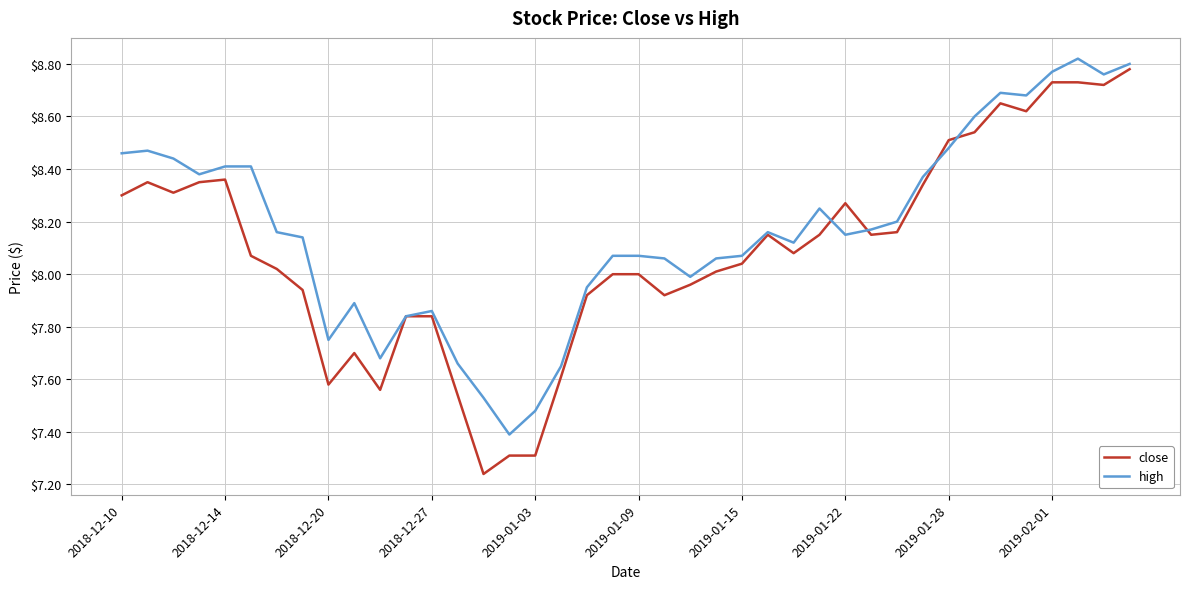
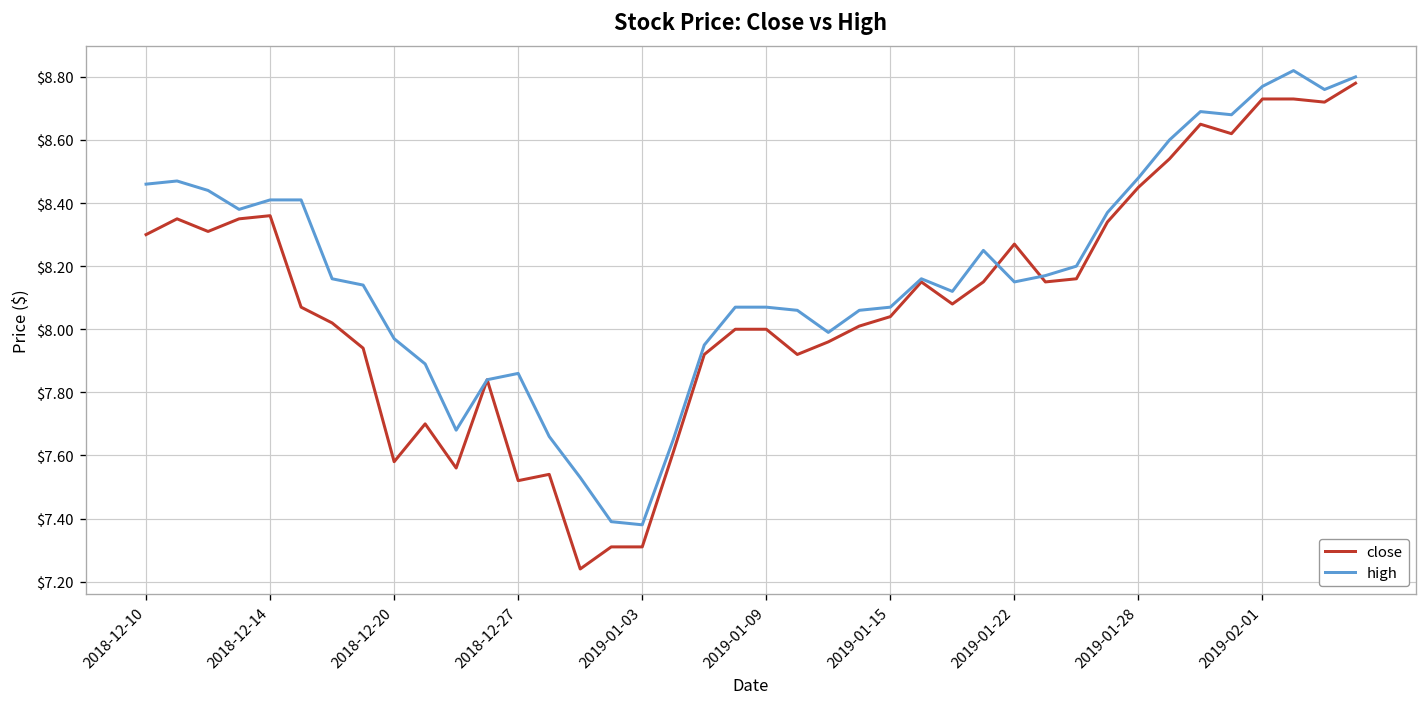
  {
    "close": {
      "2018-12-10": "$8.30",
      "2018-12-14": "$8.36",
      "2018-12-20": "$7.58",
-     "2018-12-27": "$7.84",
+     "2018-12-27": "$7.52",
      "2019-01-03": "$7.31",
      "2019-01-09": "$8.00",
      "2019-01-15": "$8.04",
      "2019-01-22": "$8.27",
-     "2019-01-28": "$8.51",
+     "2019-01-28": "$8.45",
      "2019-02-01": "$8.73"
    },
    "high": {
      "2018-12-10": "$8.46",
      "2018-12-14": "$8.41",
-     "2018-12-20": "$7.75",
+     "2018-12-20": "$7.97",
      "2018-12-27": "$7.86",
-     "2019-01-03": "$7.48",
+     "2019-01-03": "$7.38",
      "2019-01-09": "$8.07",
      "2019-01-15": "$8.07",
      "2019-01-22": "$8.15",
      "2019-01-28": "$8.48",
      "2019-02-01": "$8.77"
    }
  }
